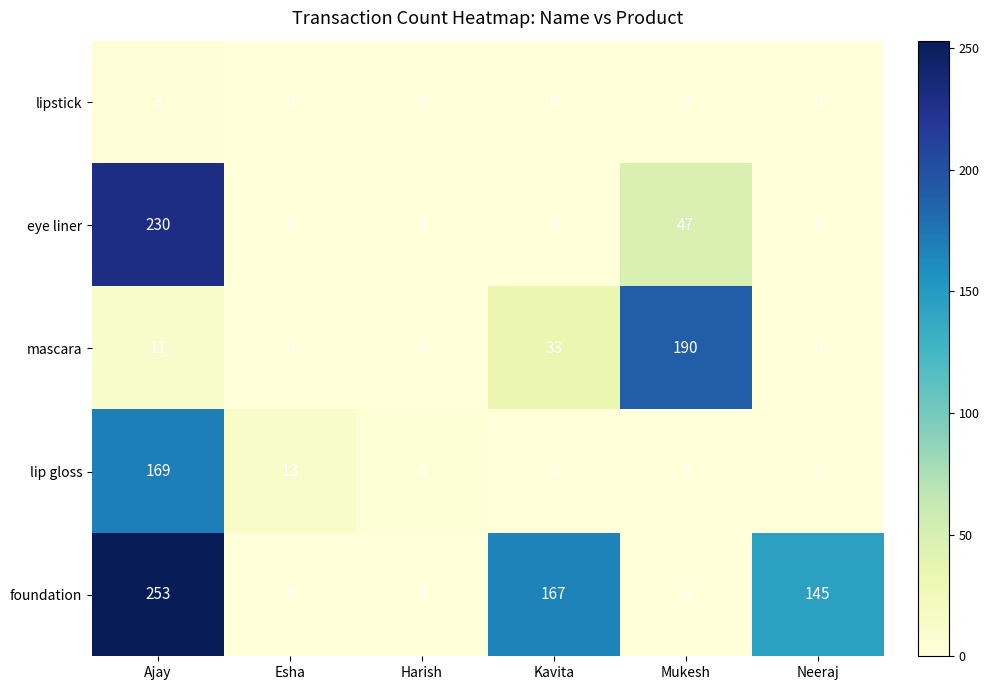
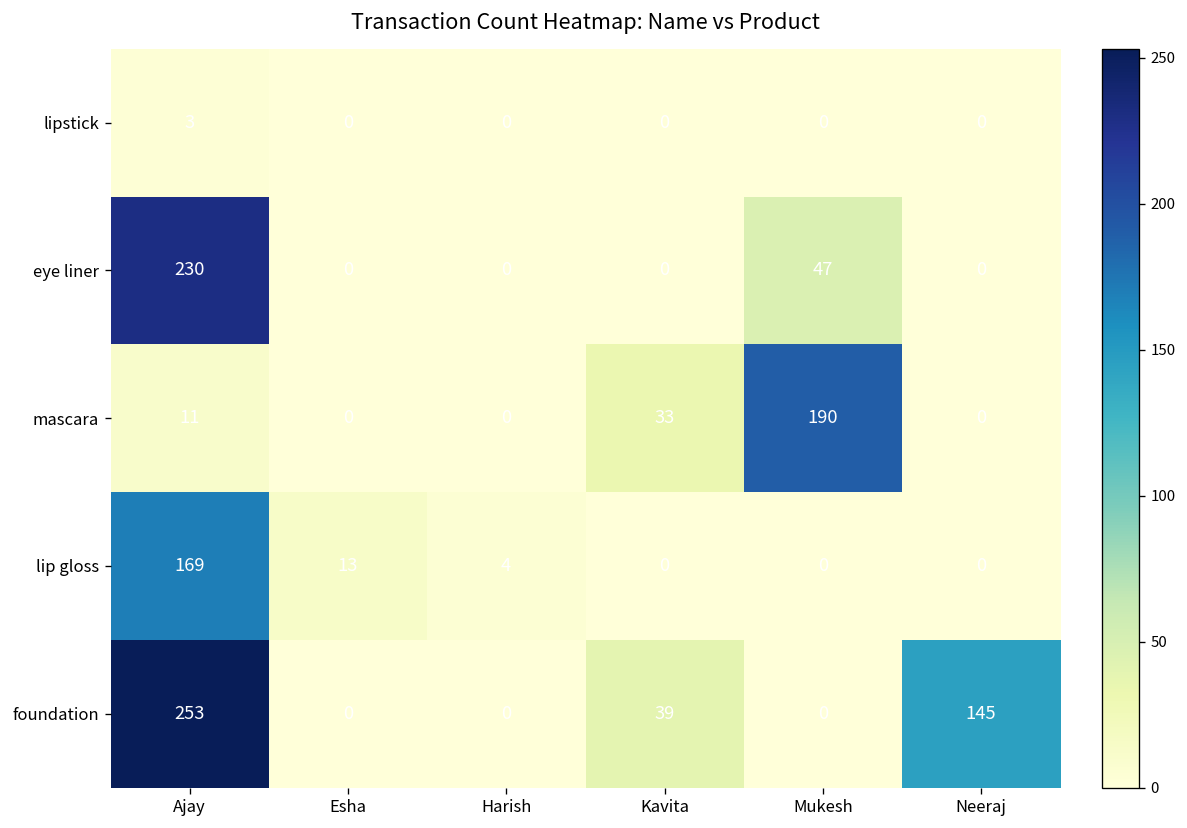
  {
    "eye liner": {
      "Ajay": 230,
      "Mukesh": 47
    },
    "mascara": {
      "Ajay": 11,
      "Kavita": 33,
      "Mukesh": 190
    },
    "lip gloss": {
      "Ajay": 169,
      "Esha": 13
    },
    "foundation": {
      "Ajay": 253,
-     "Kavita": 167,
+     "Kavita": 39,
      "Neeraj": 145
    }
  }
